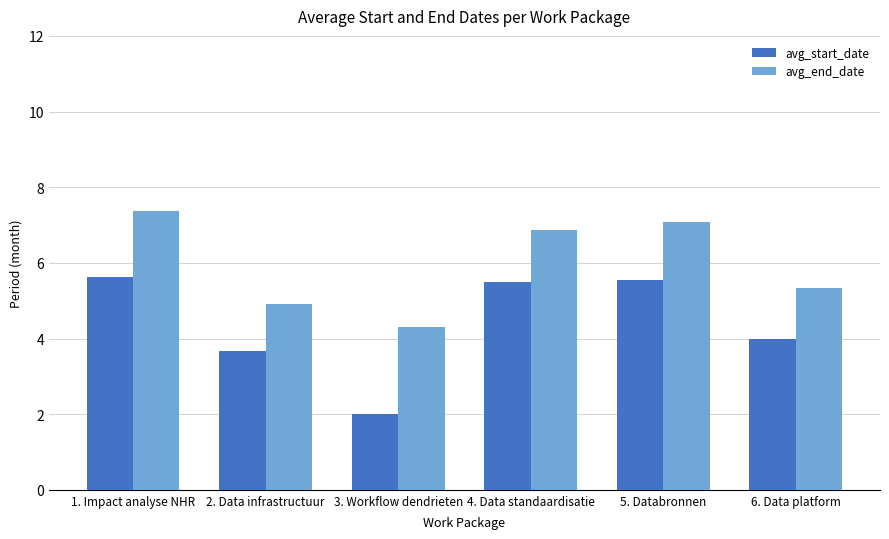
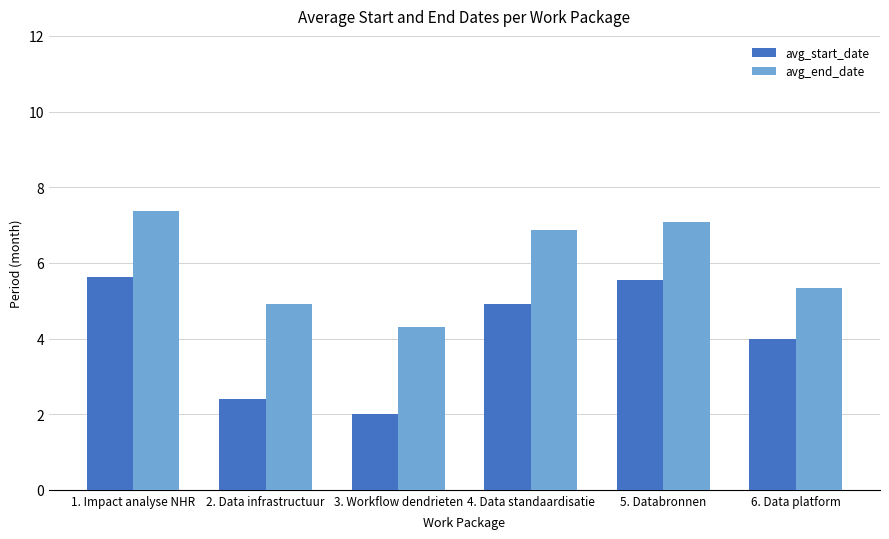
  {
    "avg_start_date": {
      "1. Impact analyse NHR": 5.6,
-     "2. Data infrastructuur": 3.7,
+     "2. Data infrastructuur": 2.4,
      "3. Workflow dendrieten": 2.0,
-     "4. Data standaardisatie": 5.5,
+     "4. Data standaardisatie": 4.9,
      "5. Databronnen": 5.5,
      "6. Data platform": 4.0
    },
    "avg_end_date": {
      "1. Impact analyse NHR": 7.4,
      "2. Data infrastructuur": 4.9,
      "3. Workflow dendrieten": 4.3,
      "4. Data standaardisatie": 6.9,
      "5. Databronnen": 7.1,
      "6. Data platform": 5.3
    }
  }
